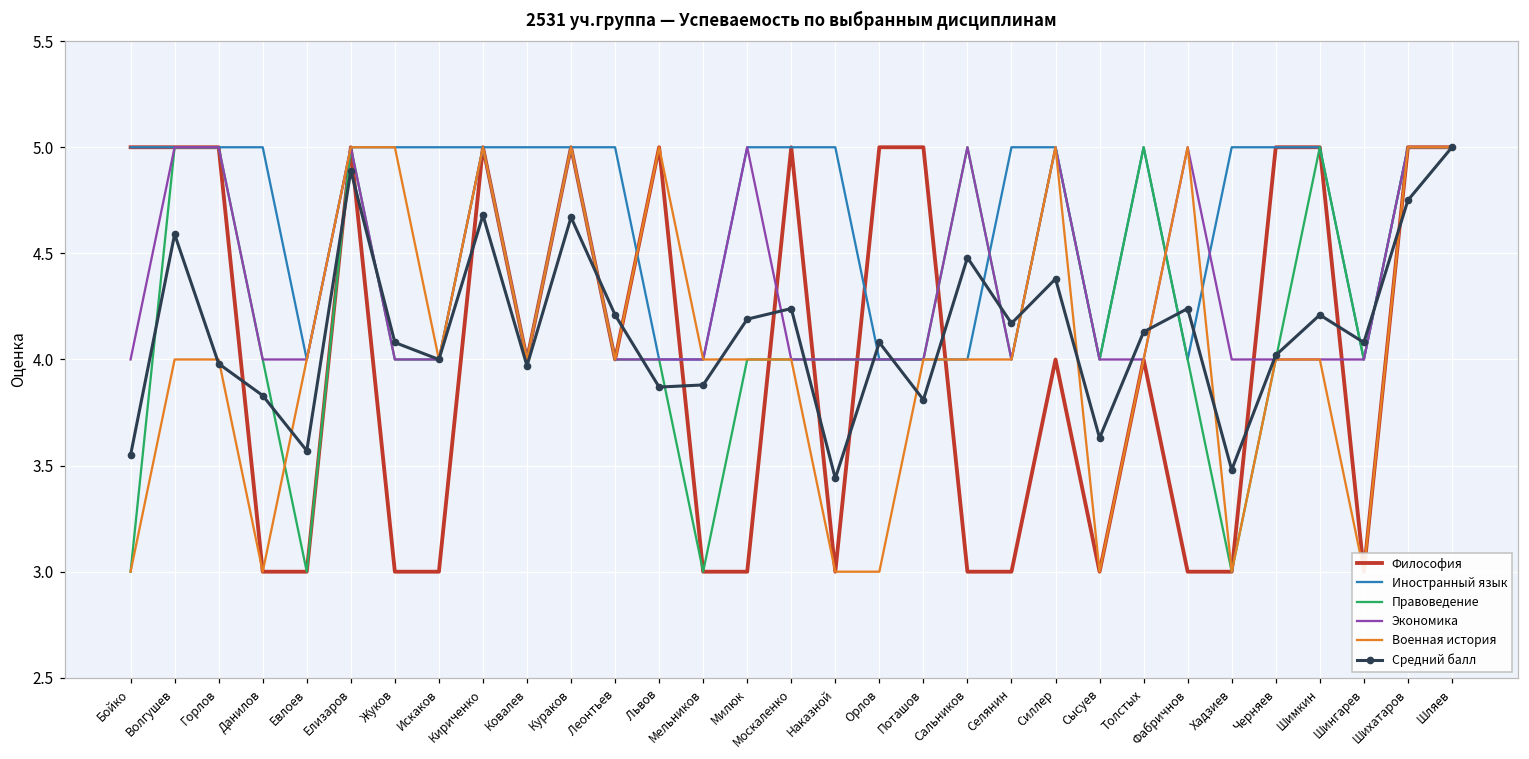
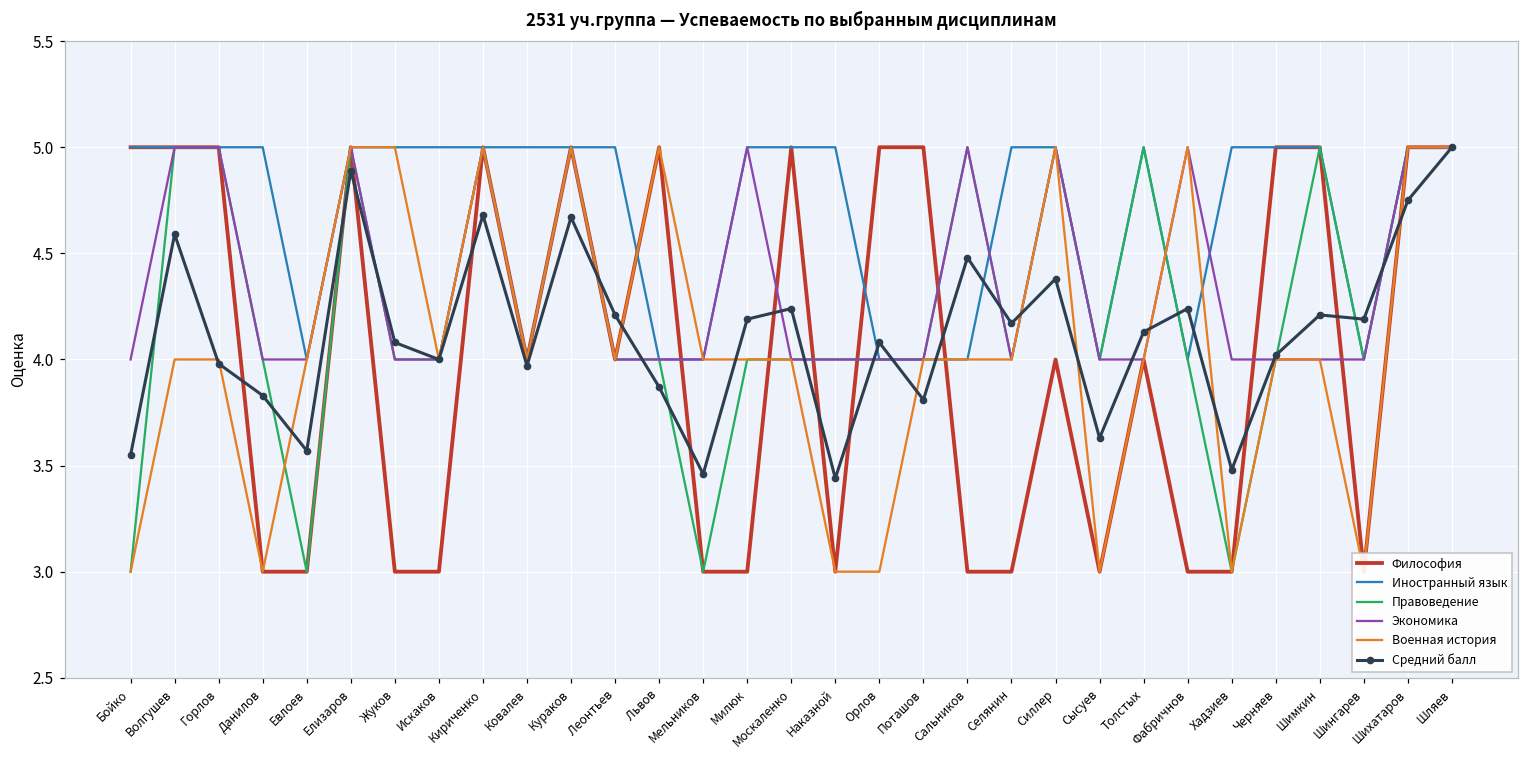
  {
    "Философия": {
      "Жуков": 3.00,
      "Искаков": 3.00,
      "Милюк": 3.00,
      "Орлов": 5.00,
      "Поташов": 5.00,
      "Сальников": 3.00,
      "Селянин": 3.00,
      "Силлер": 4.00,
      "Фабричнов": 3.00
    },
    "Иностранный язык": {
      "Данилов": 5.00,
      "Искаков": 5.00,
      "Ковалев": 5.00,
      "Леонтьев": 5.00,
      "Наказной": 5.00,
      "Селянин": 5.00,
      "Хадзиев": 5.00
    },
    "Экономика": {
      "Бойко": 4.00,
      "Хадзиев": 4.00
    },
    "Военная история": {
      "Волгушев": 4.00,
      "Горлов": 4.00,
      "Орлов": 3.00
    },
    "Средний балл": {
      "Бойко": 3.55,
      "Волгушев": 4.59,
      "Горлов": 3.98,
      "Данилов": 3.83,
      "Евлоев": 3.57,
      "Елизаров": 4.89,
      "Жуков": 4.08,
      "Кириченко": 4.68,
      "Ковалев": 3.97,
      "Кураков": 4.67,
      "Леонтьев": 4.21,
      "Львов": 3.87,
-     "Мельников": 3.88,
+     "Мельников": 3.46,
      "Милюк": 4.19,
      "Москаленко": 4.24,
      "Наказной": 3.44,
      "Орлов": 4.08,
      "Поташов": 3.81,
      "Сальников": 4.48,
      "Селянин": 4.17,
      "Силлер": 4.38,
      "Сысуев": 3.63,
      "Толстых": 4.13,
      "Фабричнов": 4.24,
      "Хадзиев": 3.48,
      "Черняев": 4.02,
      "Шимкин": 4.21,
-     "Шингарев": 4.08,
+     "Шингарев": 4.19,
      "Шихатаров": 4.75
    }
  }
